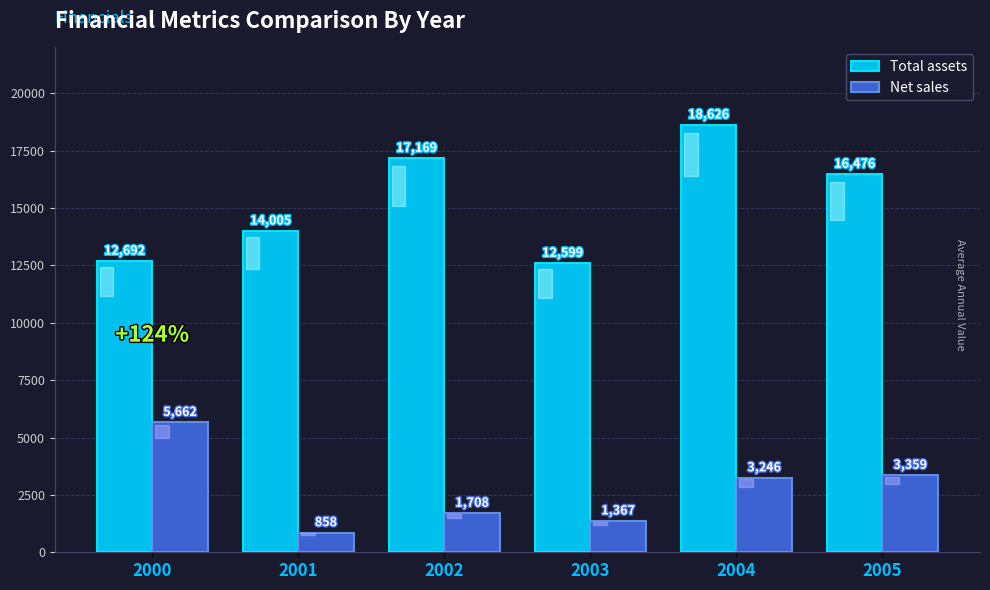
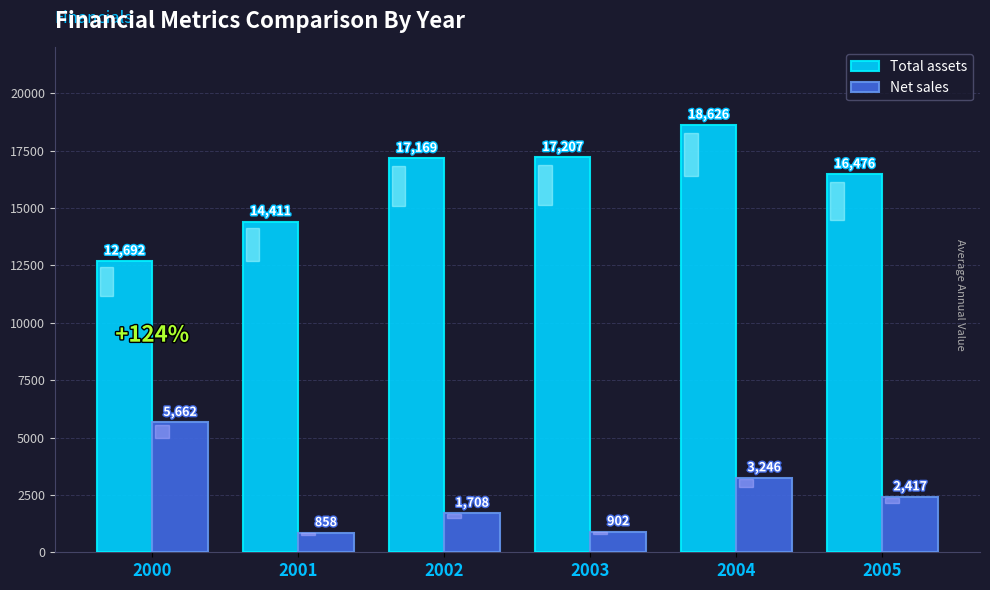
  {
    "Total assets": {
      "2000": "12,692",
-     "2001": "14,005",
+     "2001": "14,411",
      "2002": "17,169",
-     "2003": "12,599",
+     "2003": "17,207",
      "2004": "18,626",
      "2005": "16,476"
    },
    "Net sales": {
      "2000": "5,662",
      "2001": "858",
      "2002": "1,708",
-     "2003": "1,367",
+     "2003": "902",
      "2004": "3,246",
-     "2005": "3,359"
+     "2005": "2,417"
    }
  }
